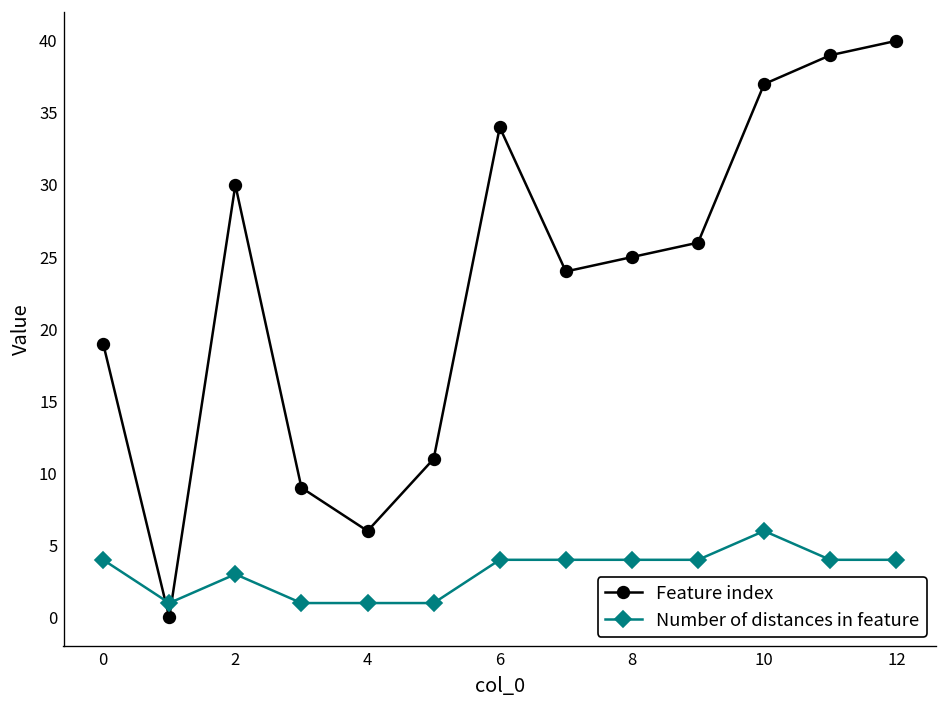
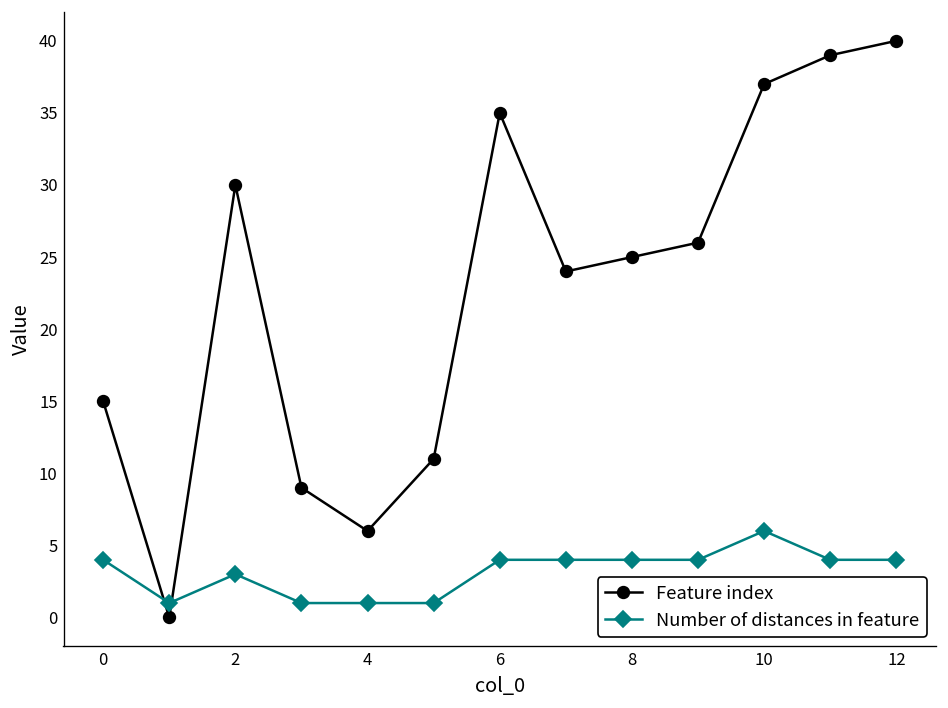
  {
    "Feature index": {
-     "0": 19,
+     "0": 15,
      "2": 30,
      "4": 6,
-     "6": 34,
+     "6": 35,
      "8": 25,
      "10": 37,
      "12": 40
    },
    "Number of distances in feature": {
      "0": 4,
      "2": 3,
      "4": 1,
      "6": 4,
      "8": 4,
      "10": 6,
      "12": 4
    }
  }
